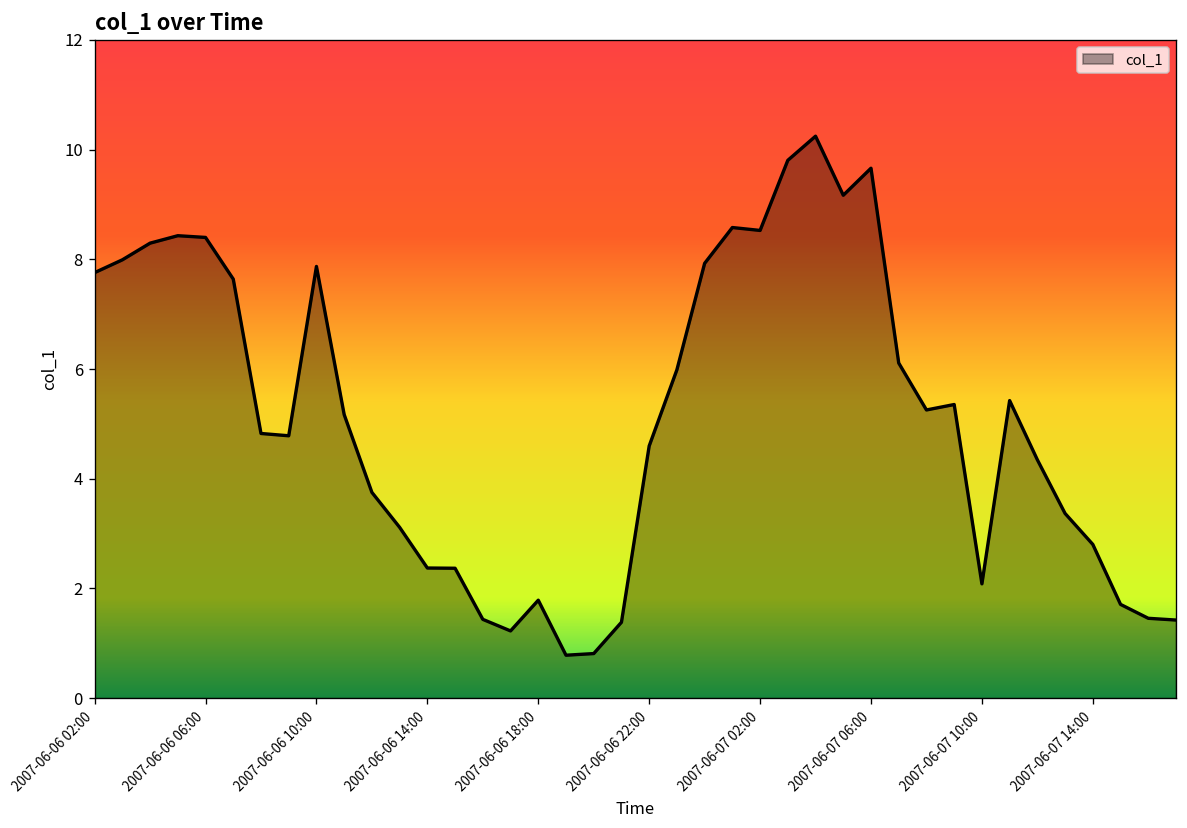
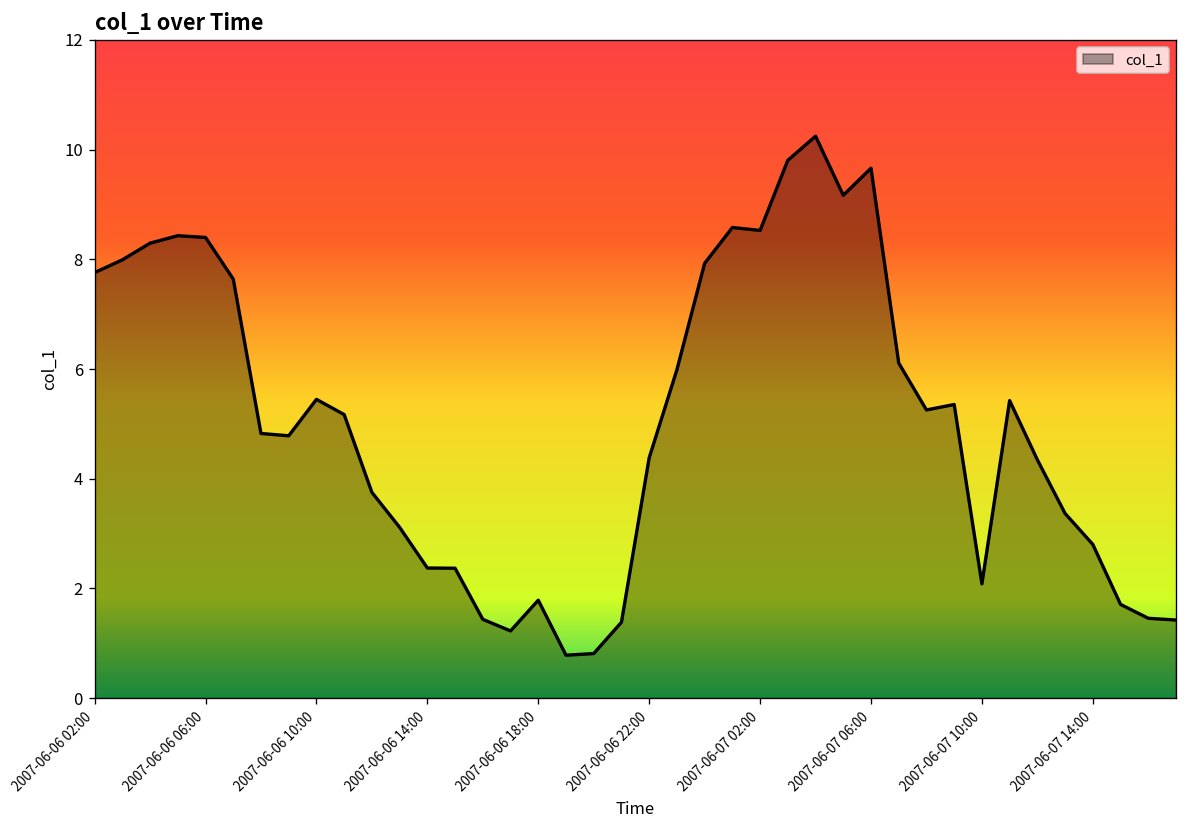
  {
    "2007-06-06 02:00": 7.8,
    "2007-06-06 06:00": 8.4,
-   "2007-06-06 10:00": 7.9,
+   "2007-06-06 10:00": 5.4,
    "2007-06-06 14:00": 2.4,
    "2007-06-06 18:00": 1.8,
-   "2007-06-06 22:00": 4.6,
+   "2007-06-06 22:00": 4.4,
    "2007-06-07 02:00": 8.5,
    "2007-06-07 06:00": 9.7,
    "2007-06-07 10:00": 2.1,
    "2007-06-07 14:00": 2.8
  }
